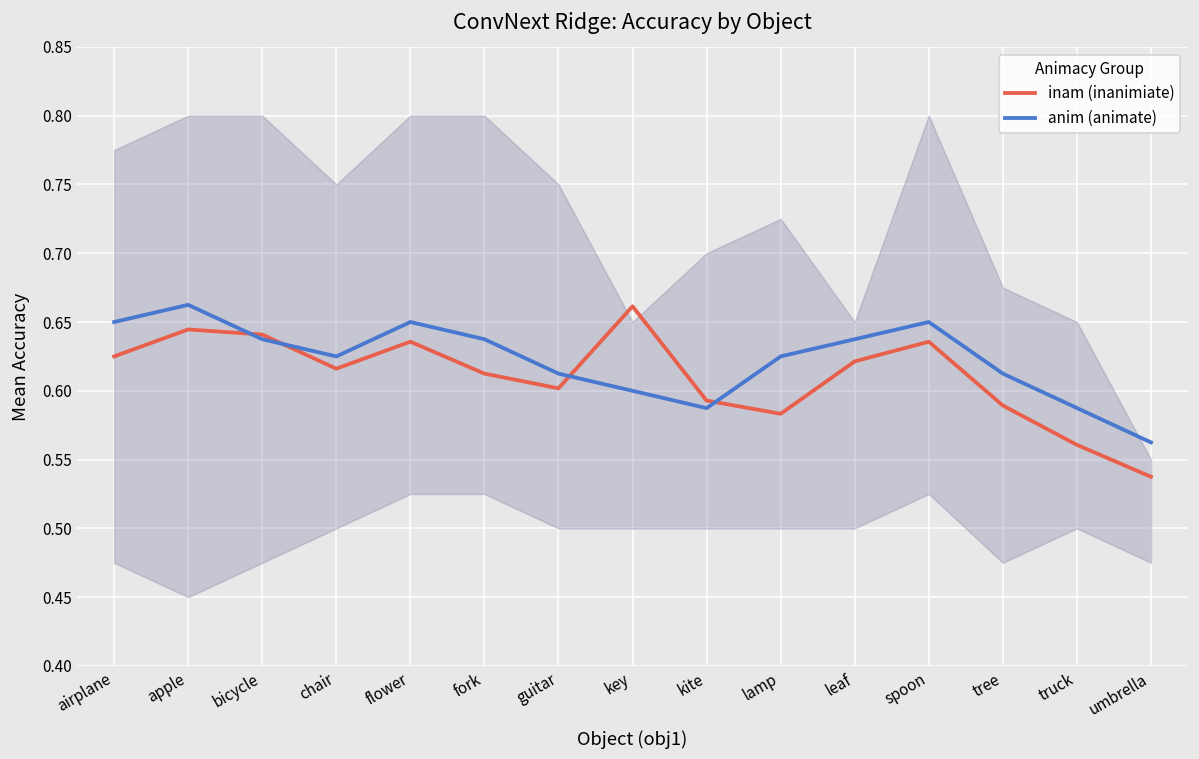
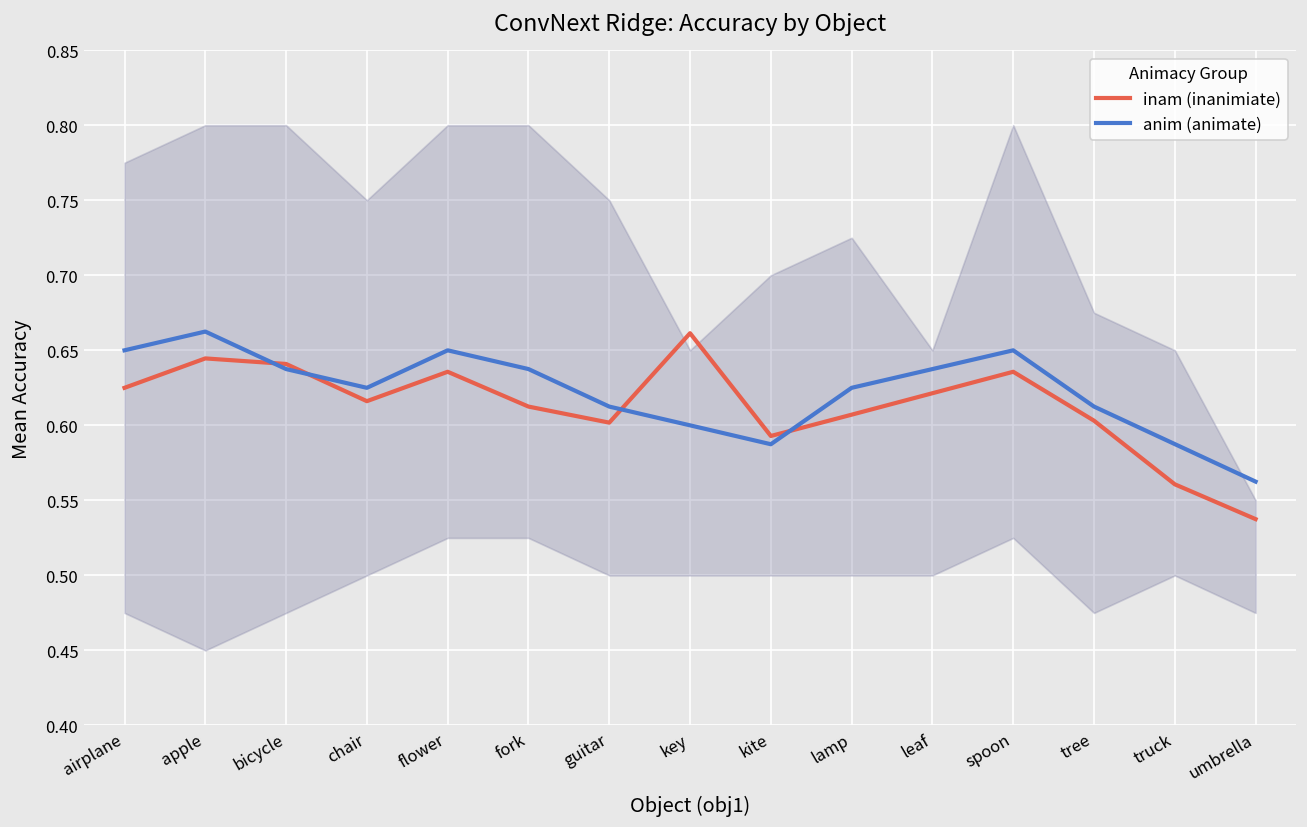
  {
    "inam (inanimiate)": {
      "airplane": 0.625,
      "apple": 0.645,
      "bicycle": 0.641,
      "chair": 0.616,
      "flower": 0.636,
      "fork": 0.613,
      "guitar": 0.602,
      "key": 0.661,
      "kite": 0.593,
-     "lamp": 0.583,
+     "lamp": 0.607,
      "leaf": 0.621,
      "spoon": 0.636,
-     "tree": 0.589,
+     "tree": 0.603,
      "truck": 0.561,
      "umbrella": 0.538
    },
    "anim (animate)": {
      "airplane": 0.650,
      "apple": 0.663,
      "bicycle": 0.638,
      "chair": 0.625,
      "flower": 0.650,
      "fork": 0.638,
      "guitar": 0.613,
      "key": 0.600,
      "kite": 0.587,
      "lamp": 0.625,
      "leaf": 0.638,
      "spoon": 0.650,
      "tree": 0.613,
      "truck": 0.588,
      "umbrella": 0.563
    }
  }
